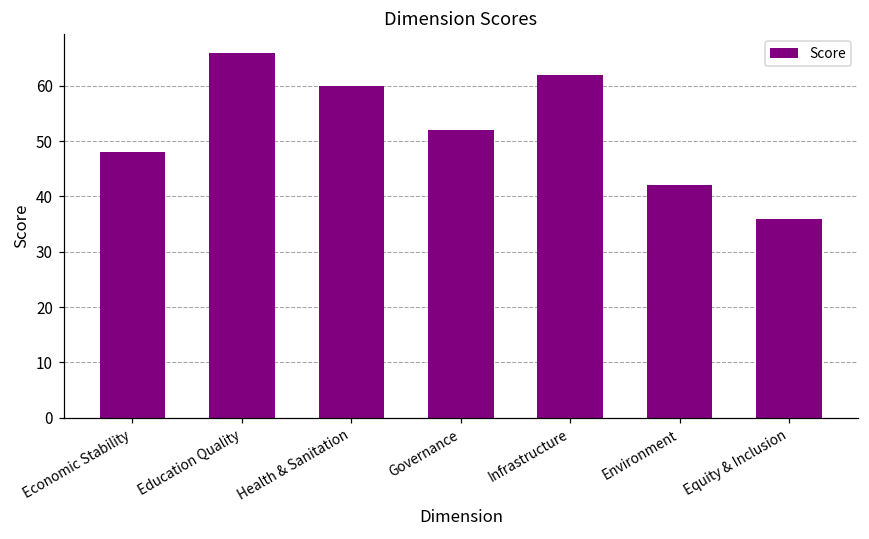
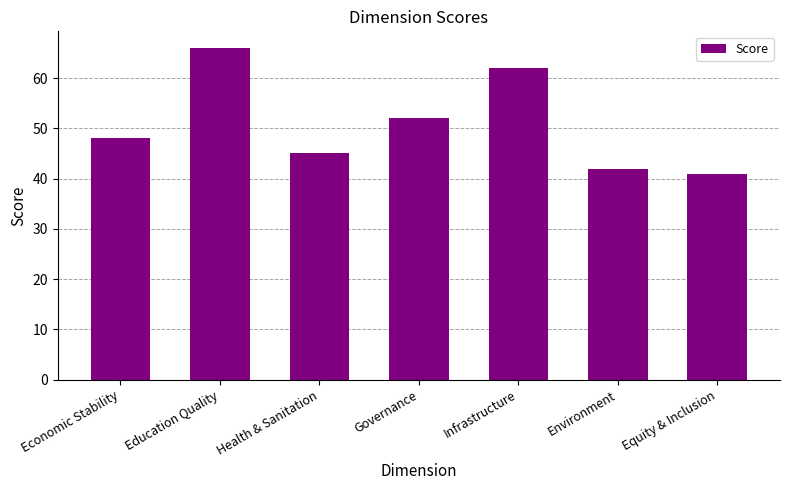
  {
    "Economic Stability": 48,
    "Education Quality": 66,
-   "Health & Sanitation": 60,
+   "Health & Sanitation": 45,
    "Governance": 52,
    "Infrastructure": 62,
    "Environment": 42,
-   "Equity & Inclusion": 36
+   "Equity & Inclusion": 41
  }
